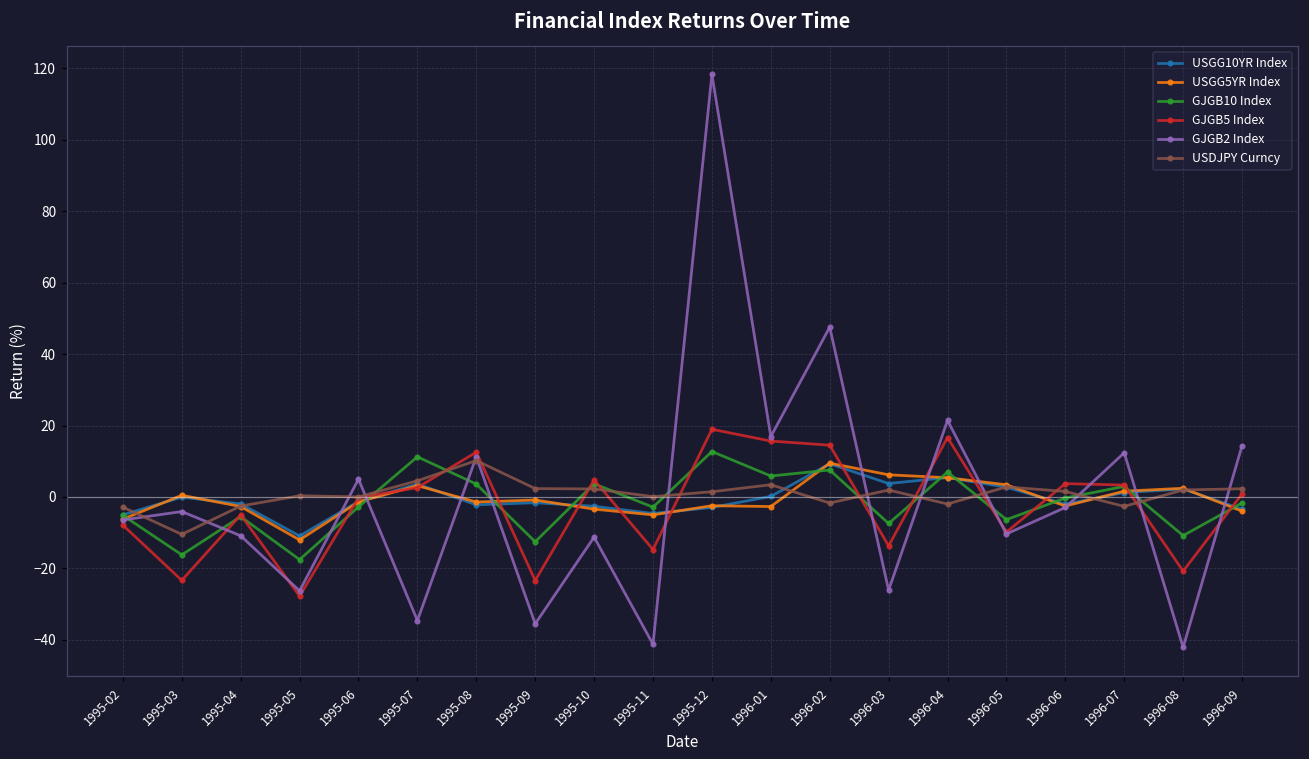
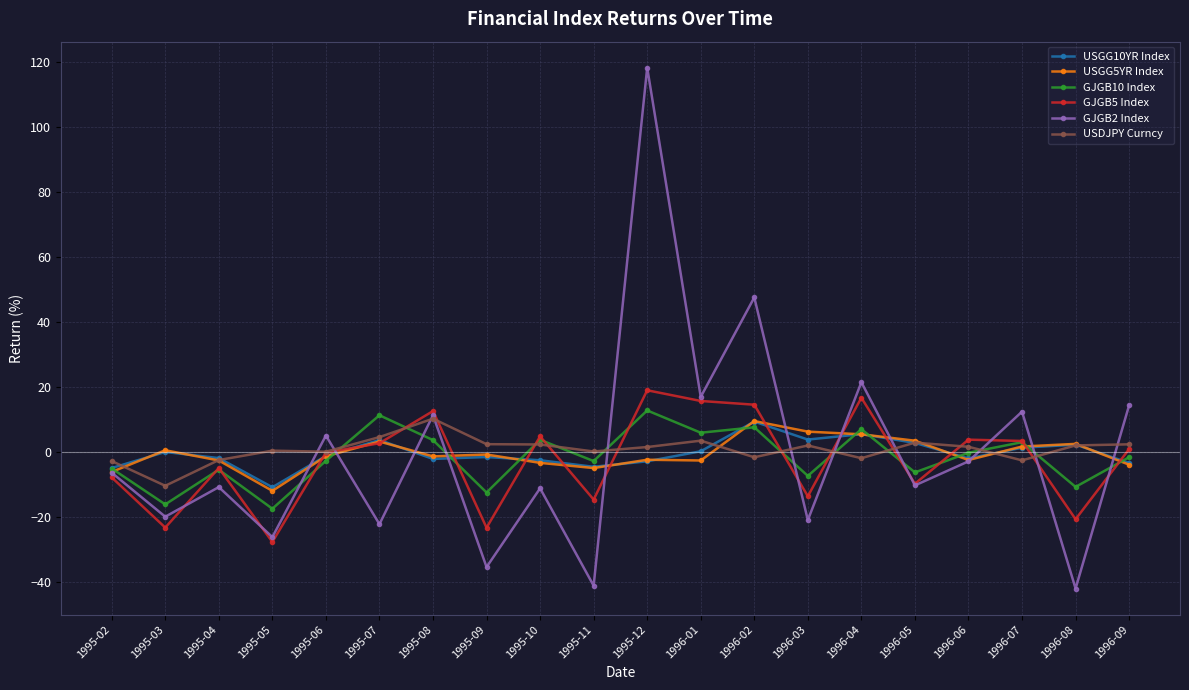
  {
    "USGG10YR Index": {
      "1995-05": -11,
      "1995-10": -3,
      "1996-01": 0,
      "1996-03": 4
    },
    "USGG5YR Index": {
      "1995-05": -12,
      "1995-10": -3,
      "1996-01": -3,
      "1996-03": 6
    },
    "GJGB10 Index": {
      "1995-03": -16,
      "1995-05": -18,
      "1995-06": -3,
      "1995-07": 11,
      "1995-08": 4,
      "1995-09": -13,
      "1995-10": 4,
      "1995-11": -3,
      "1995-12": 13,
      "1996-01": 6,
      "1996-02": 8,
      "1996-03": -7,
      "1996-04": 7,
      "1996-05": -6,
      "1996-06": 0,
      "1996-08": -11,
      "1996-09": -2
    },
    "GJGB5 Index": {
      "1995-02": -8,
      "1995-03": -23,
      "1995-05": -28,
      "1995-08": 13,
      "1995-09": -23,
      "1995-10": 5,
      "1995-11": -15,
      "1995-12": 19,
      "1996-01": 16,
      "1996-02": 14,
      "1996-03": -14,
      "1996-04": 17,
      "1996-06": 4,
      "1996-08": -21,
      "1996-09": 1
    },
    "GJGB2 Index": {
-     "1995-03": -4,
+     "1995-03": -20,
      "1995-04": -11,
      "1995-05": -26,
      "1995-06": 5,
-     "1995-07": -35,
+     "1995-07": -22,
      "1995-08": 11,
      "1995-09": -36,
      "1995-10": -11,
      "1995-11": -41,
      "1995-12": 118,
      "1996-01": 17,
      "1996-02": 48,
-     "1996-03": -26,
+     "1996-03": -21,
      "1996-04": 21,
      "1996-07": 12,
      "1996-08": -42,
      "1996-09": 14
    },
    "USDJPY Curncy": {
      "1995-02": -3,
      "1995-03": -10,
      "1995-05": 0,
      "1995-07": 5,
      "1995-08": 10,
      "1995-09": 2,
      "1995-10": 2,
      "1995-11": 0,
      "1995-12": 1,
      "1996-01": 3,
      "1996-02": -2,
      "1996-03": 2,
      "1996-04": -2,
      "1996-06": 2,
      "1996-07": -3,
      "1996-09": 2
    }
  }
